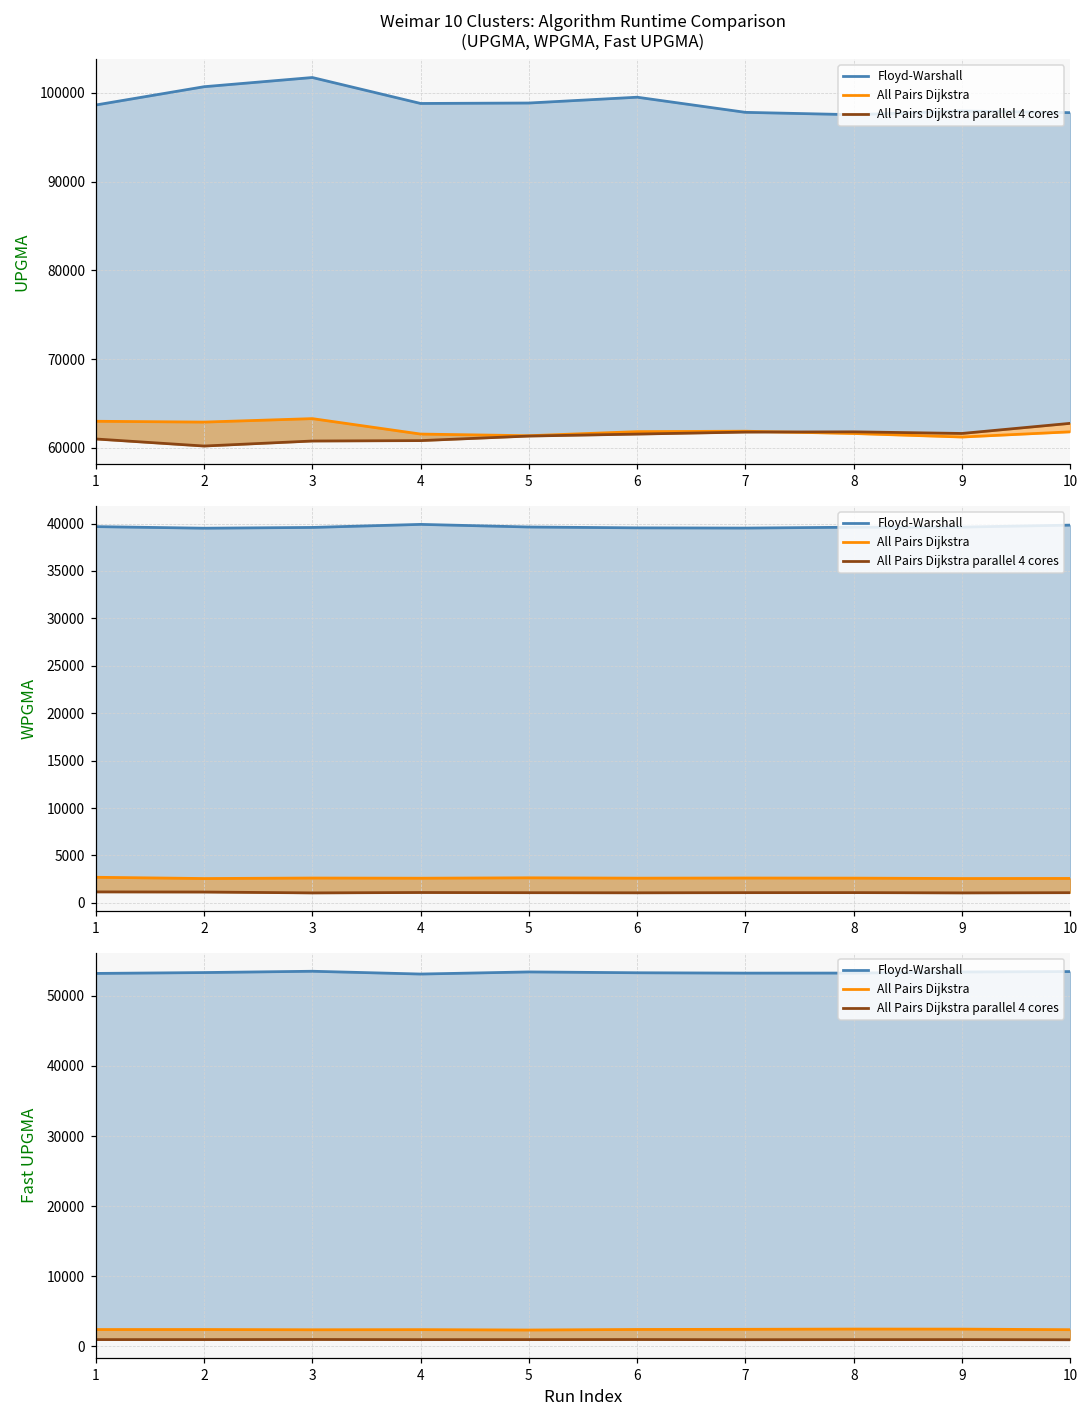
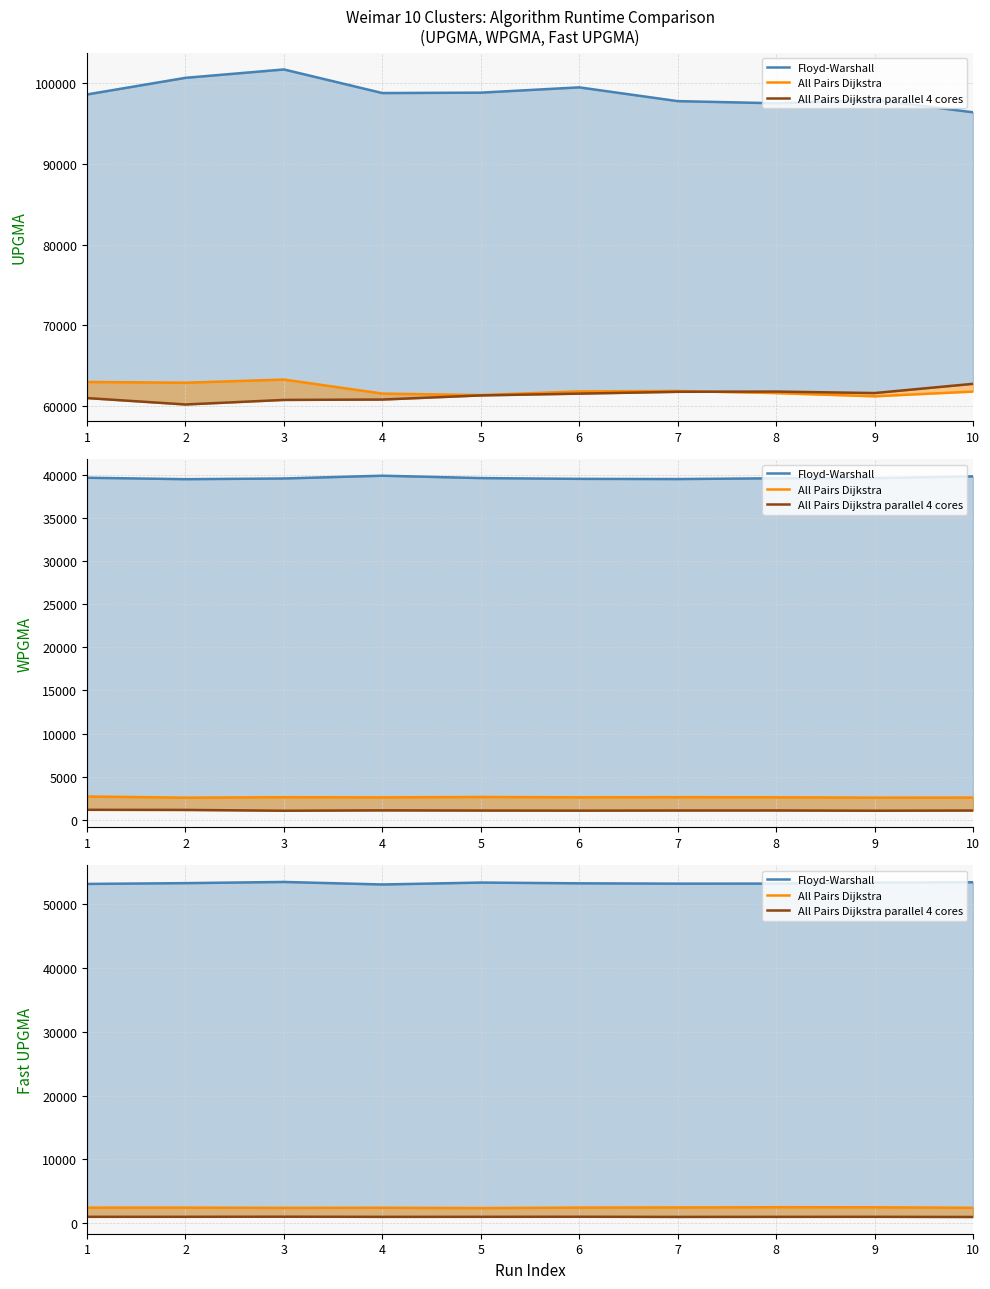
  {
    "Weimar 10 Clusters: Algorithm Runtime Comparison (UPGMA, WPGMA, Fast UPGMA)": {
      "Floyd-Warshall": {
        "1": 99000,
        "2": 101000,
        "3": 102000,
        "4": 99000,
        "5": 99000,
        "6": 99000,
        "7": 98000,
-       "10": 98000
+       "10": 96000
      },
      "All Pairs Dijkstra parallel 4 cores": {
        "1": 61000,
        "2": 60000,
        "3": 61000,
        "4": 61000
      }
    }
  }
